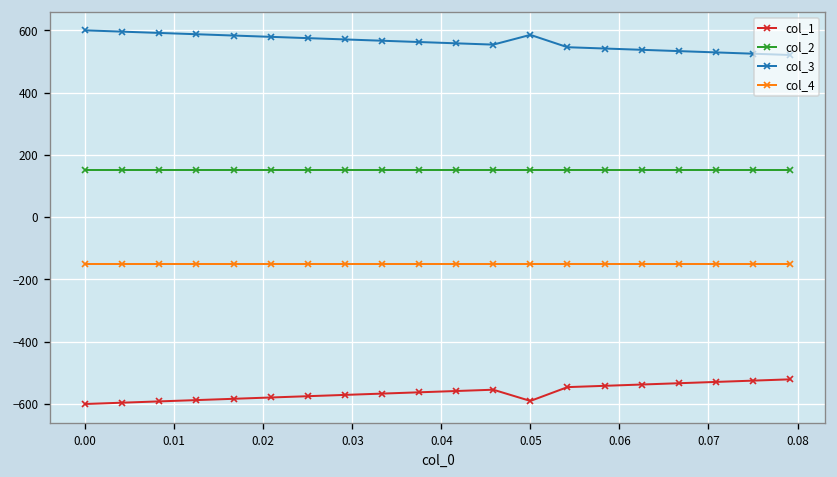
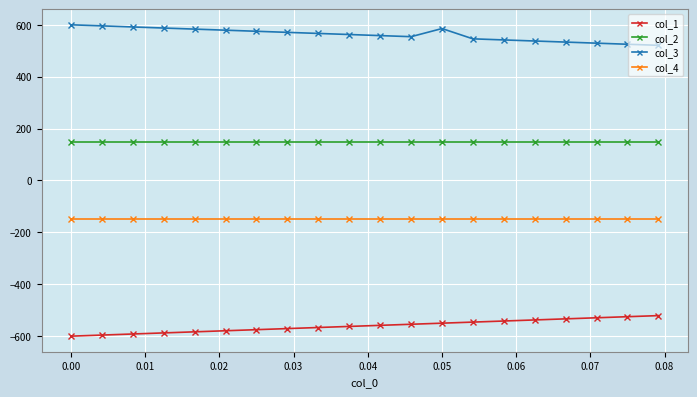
  {
    "col_1": {
      "0.00": -600,
-     "0.05": -590
+     "0.05": -550
    },
    "col_2": {
      "0.00": 150,
      "0.05": 150
    },
    "col_3": {
      "0.00": 600,
      "0.05": 590
    },
    "col_4": {
      "0.00": -150,
      "0.05": -150
    }
  }
